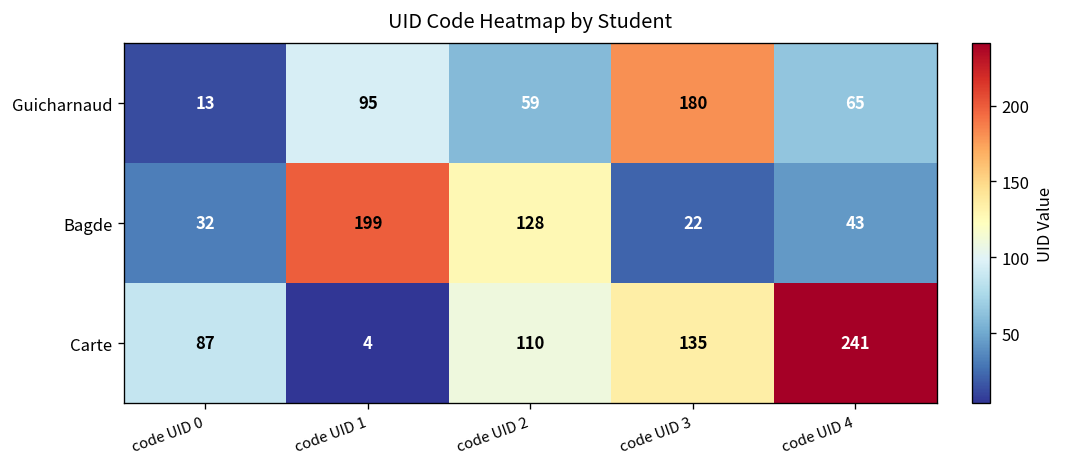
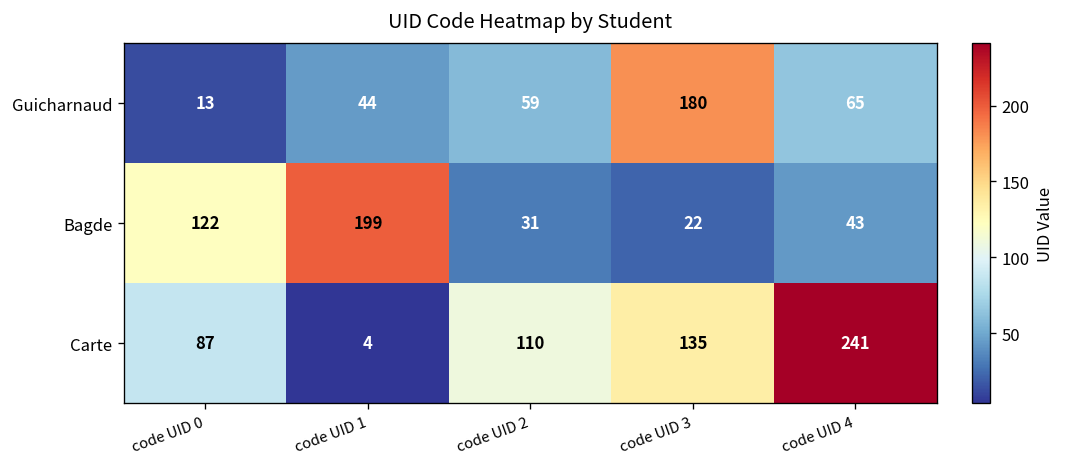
  {
    "Guicharnaud": {
      "code UID 0": 13,
-     "code UID 1": 95,
+     "code UID 1": 44,
      "code UID 2": 59,
      "code UID 3": 180,
      "code UID 4": 65
    },
    "Bagde": {
-     "code UID 0": 32,
+     "code UID 0": 122,
      "code UID 1": 199,
-     "code UID 2": 128,
+     "code UID 2": 31,
      "code UID 3": 22,
      "code UID 4": 43
    },
    "Carte": {
      "code UID 0": 87,
      "code UID 1": 4,
      "code UID 2": 110,
      "code UID 3": 135,
      "code UID 4": 241
    }
  }
